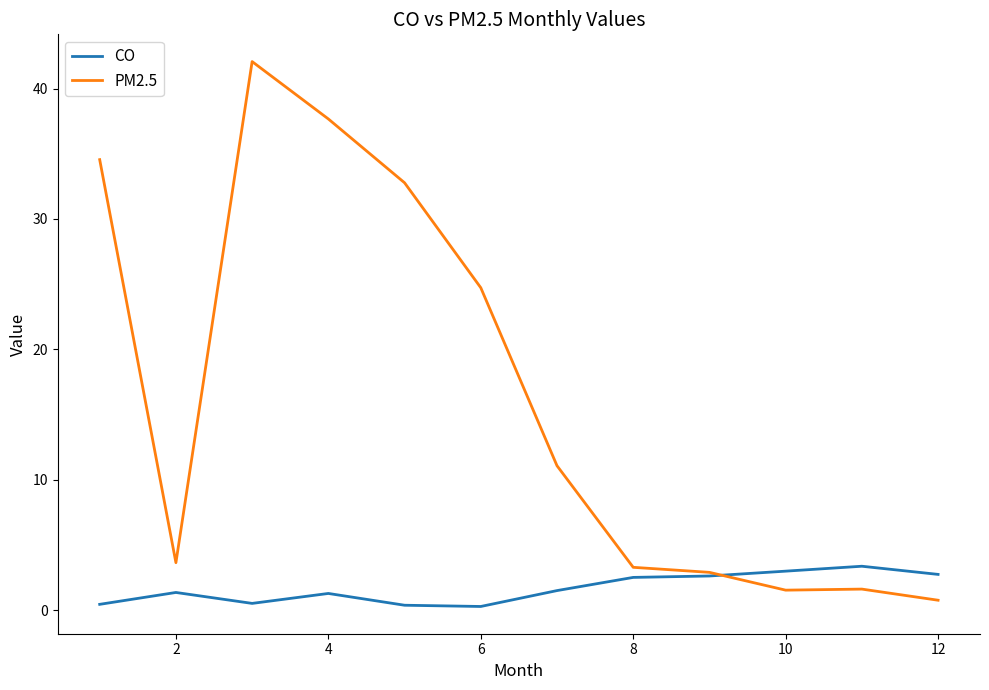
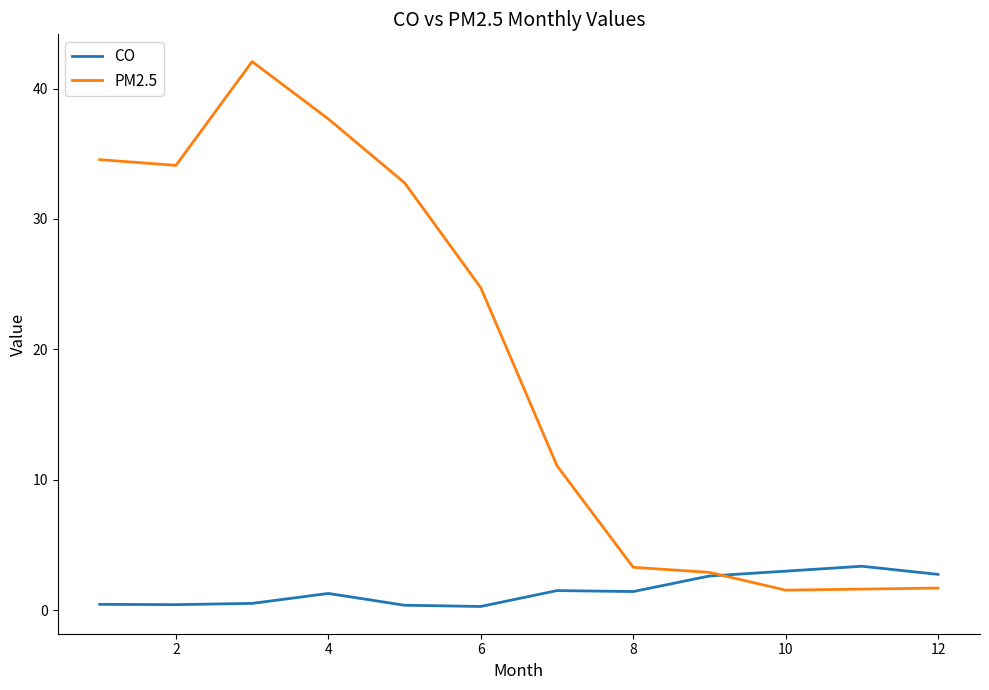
  {
    "CO": {
-     "2": 1.4,
+     "2": 0.4,
      "4": 1.3,
      "6": 0.3,
-     "8": 2.5,
+     "8": 1.4,
      "10": 3.0,
      "12": 2.8
    },
    "PM2.5": {
-     "2": 3.7,
+     "2": 34.1,
      "4": 37.7,
      "6": 24.7,
      "8": 3.3,
      "10": 1.6,
-     "12": 0.8
+     "12": 1.7
    }
  }
